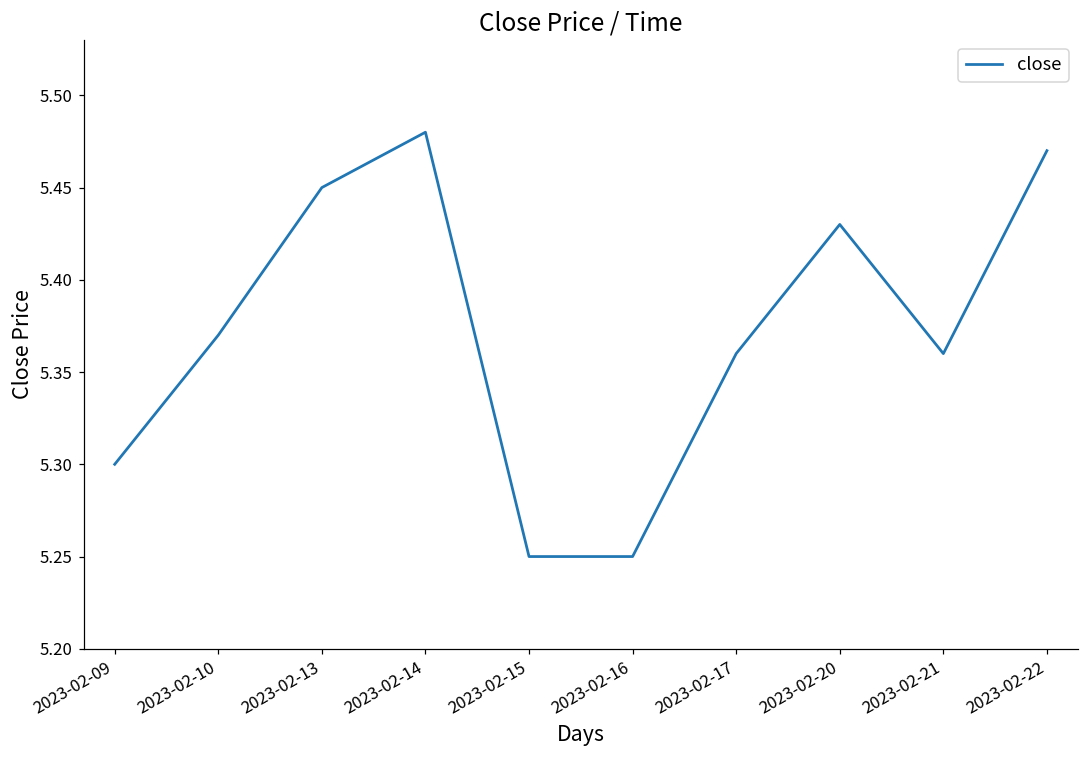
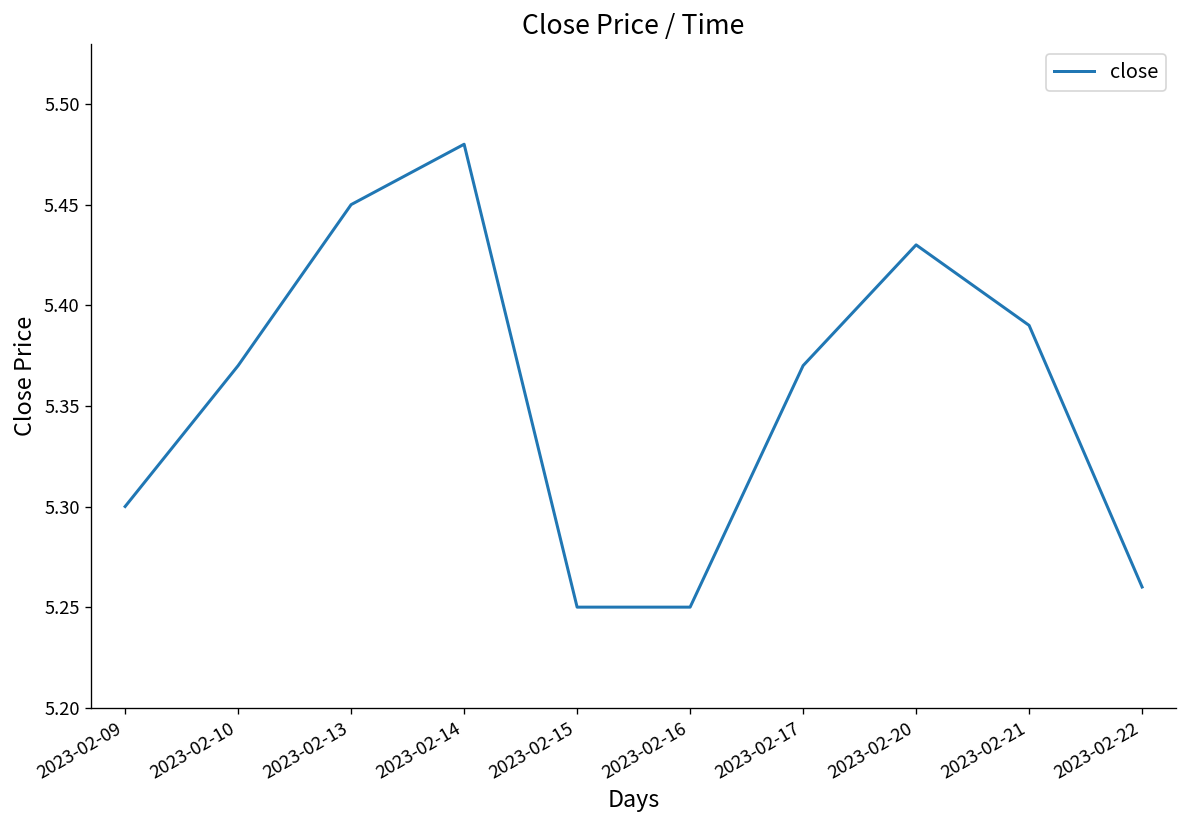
  {
    "2023-02-09": 5.30,
    "2023-02-10": 5.37,
    "2023-02-13": 5.45,
    "2023-02-14": 5.48,
    "2023-02-15": 5.25,
    "2023-02-16": 5.25,
-   "2023-02-17": 5.36,
+   "2023-02-17": 5.37,
    "2023-02-20": 5.43,
-   "2023-02-21": 5.36,
-   "2023-02-22": 5.47
+   "2023-02-21": 5.39,
+   "2023-02-22": 5.26
  }
